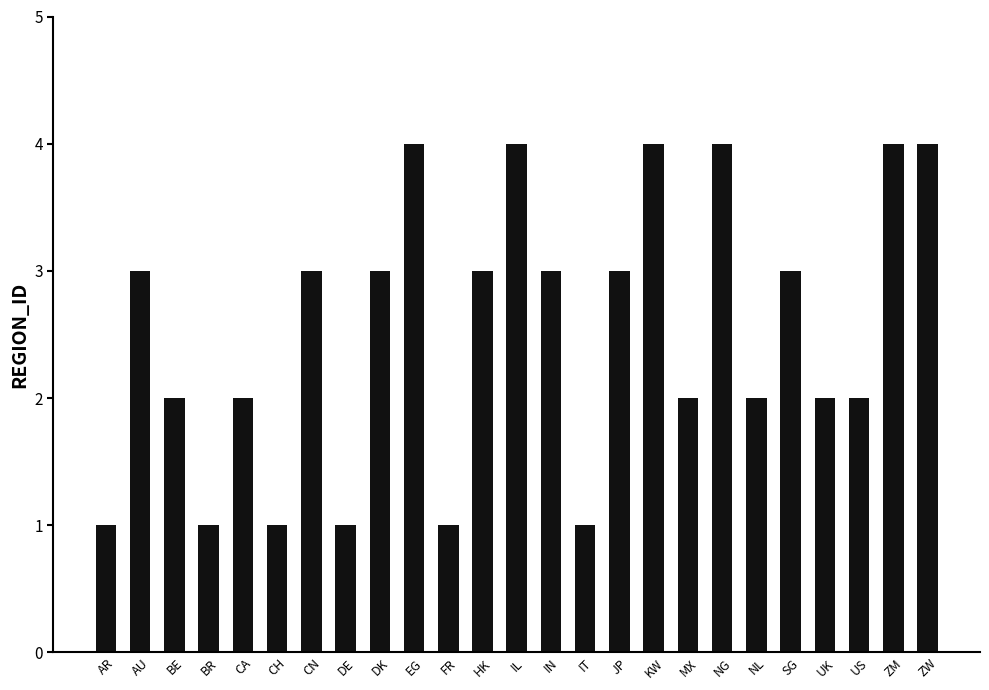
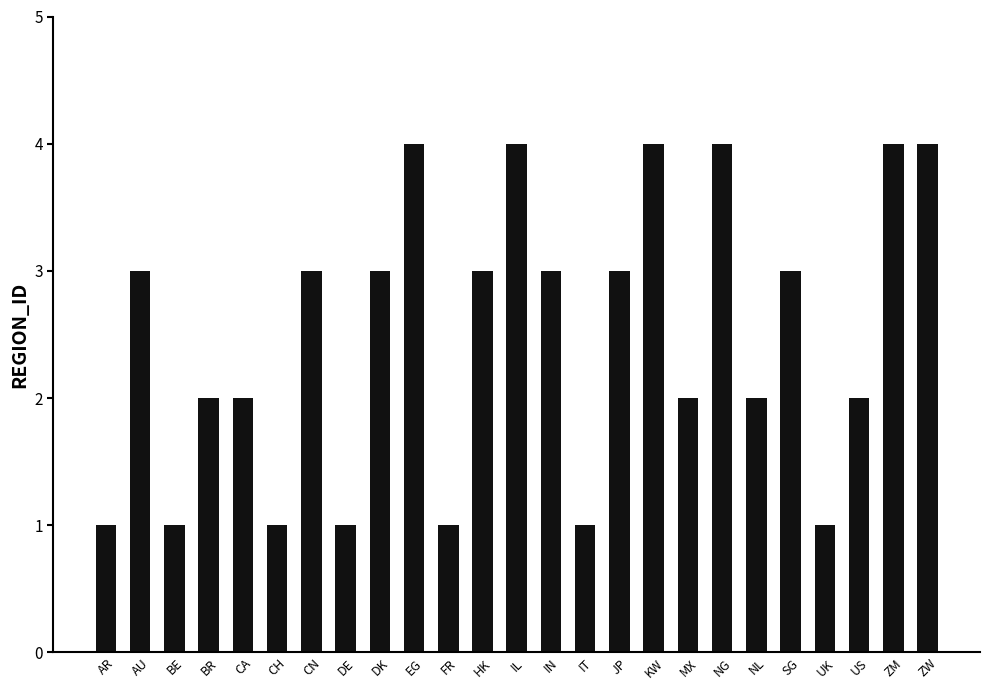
  {
    "AR": 1,
    "AU": 3,
-   "BE": 2,
-   "BR": 1,
+   "BE": 1,
+   "BR": 2,
    "CA": 2,
    "CH": 1,
    "CN": 3,
    "DE": 1,
    "DK": 3,
    "EG": 4,
    "FR": 1,
    "HK": 3,
    "IL": 4,
    "IN": 3,
    "IT": 1,
    "JP": 3,
    "KW": 4,
    "MX": 2,
    "NG": 4,
    "NL": 2,
    "SG": 3,
-   "UK": 2,
+   "UK": 1,
    "US": 2,
    "ZM": 4,
    "ZW": 4
  }
